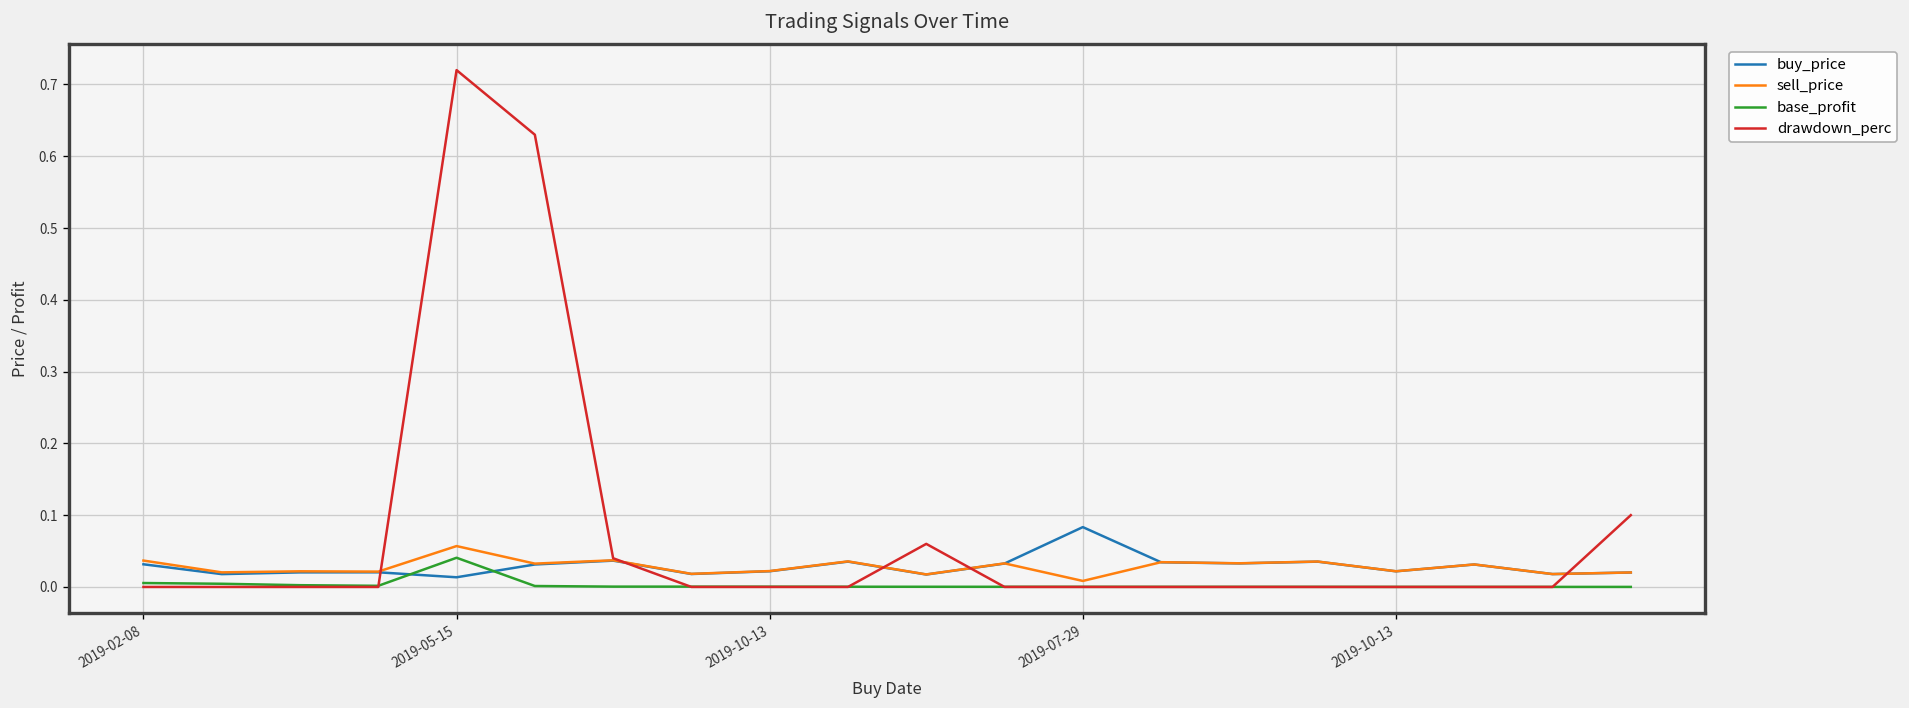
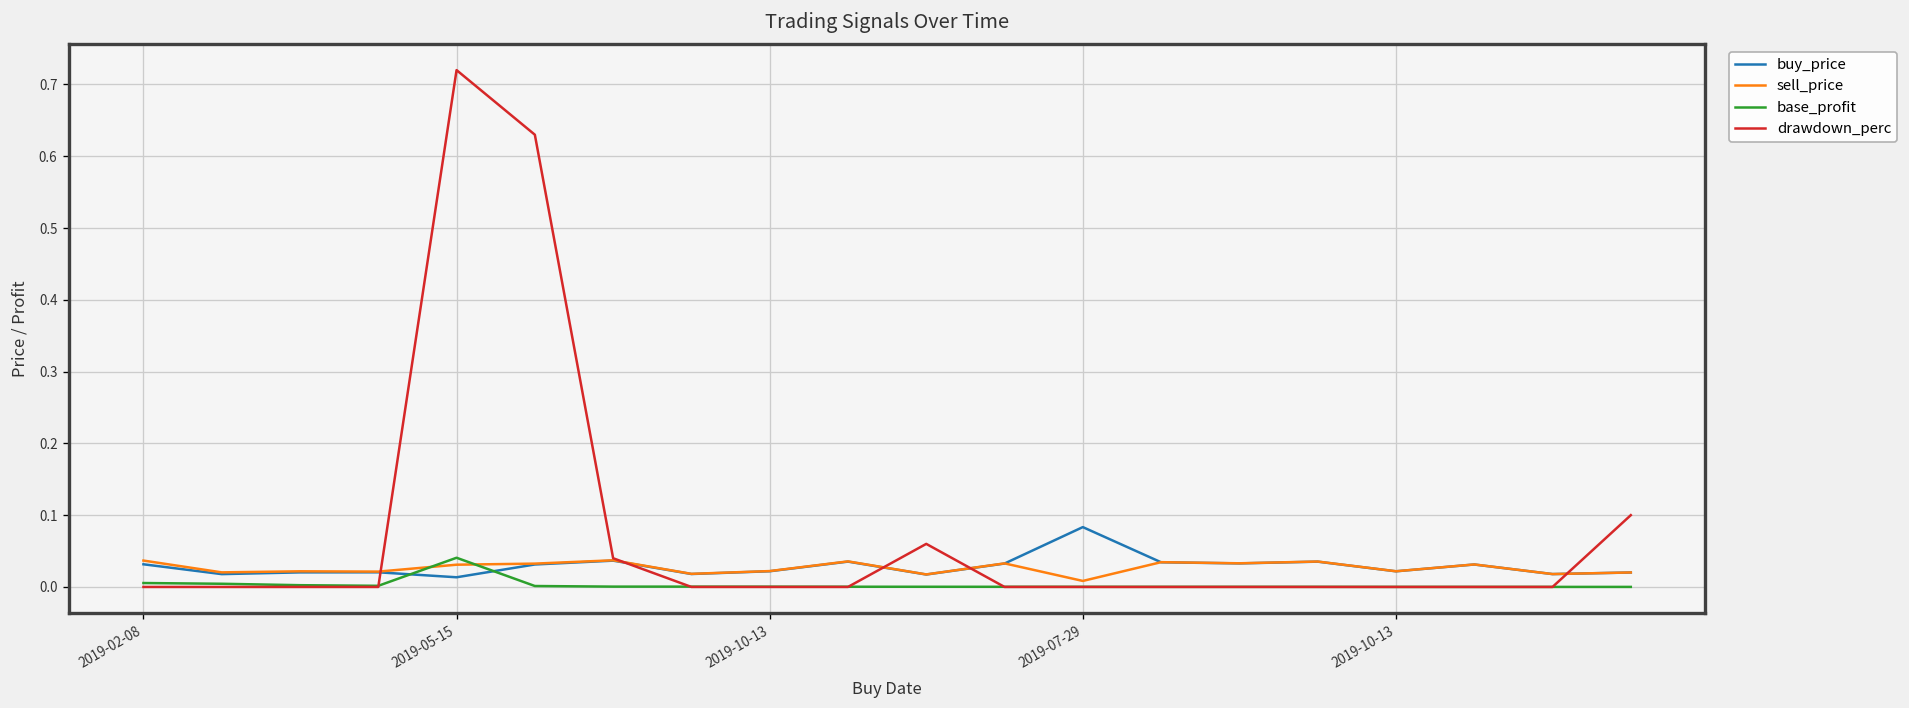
  {
    "buy_price": {
      "2019-02-08": 0.03,
      "2019-05-15": 0.01,
      "2019-07-29": 0.08
    },
    "sell_price": {
      "2019-02-08": 0.04,
-     "2019-05-15": 0.06,
+     "2019-05-15": 0.03,
      "2019-07-29": 0.01
    },
    "base_profit": {
      "2019-02-08": 0.01,
      "2019-05-15": 0.04
    },
    "drawdown_perc": {
      "2019-02-08": 0.00,
      "2019-05-15": 0.72
    }
  }
